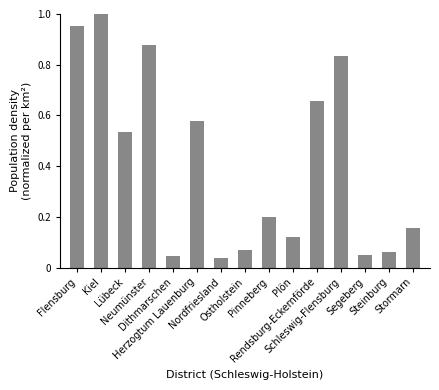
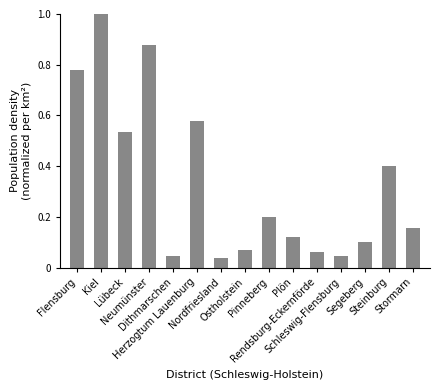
  {
-   "Flensburg": 0.95,
+   "Flensburg": 0.78,
    "Kiel": 1.00,
    "Lübeck": 0.53,
    "Neumünster": 0.88,
    "Dithmarschen": 0.05,
    "Herzogtum Lauenburg": 0.58,
    "Nordfriesland": 0.04,
    "Ostholstein": 0.07,
    "Pinneberg": 0.20,
    "Plön": 0.12,
-   "Rendsburg-Eckernförde": 0.66,
-   "Schleswig-Flensburg": 0.83,
-   "Segeberg": 0.05,
-   "Steinburg": 0.06,
+   "Rendsburg-Eckernförde": 0.06,
+   "Schleswig-Flensburg": 0.05,
+   "Segeberg": 0.10,
+   "Steinburg": 0.40,
    "Stormarn": 0.15
  }
